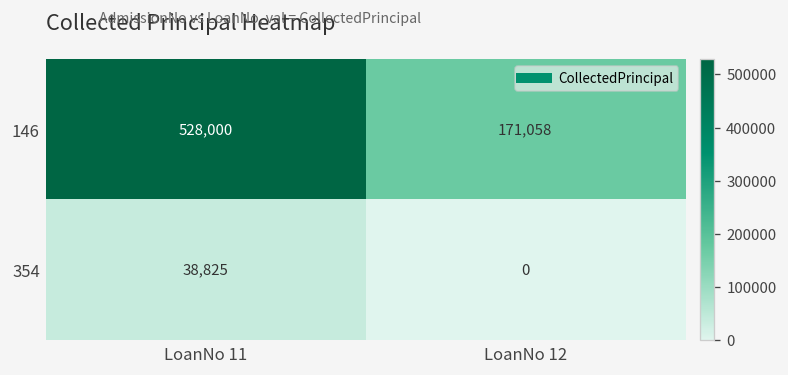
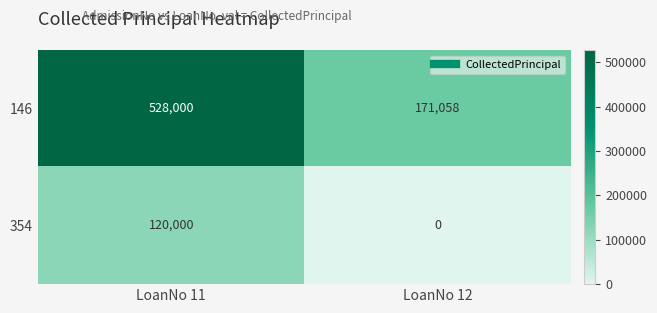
  {
    "146": {
      "LoanNo 11": "528,000",
      "LoanNo 12": "171,058"
    },
    "354": {
-     "LoanNo 11": "38,825",
+     "LoanNo 11": "120,000",
      "LoanNo 12": "0"
    }
  }
